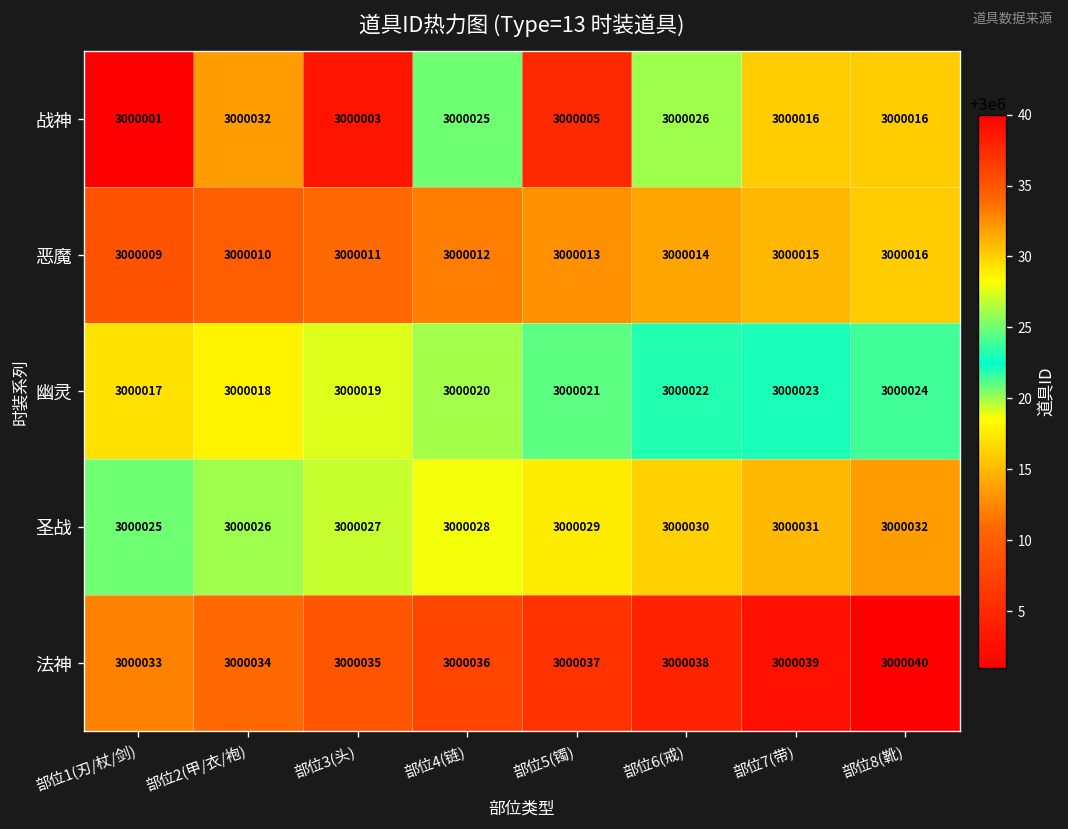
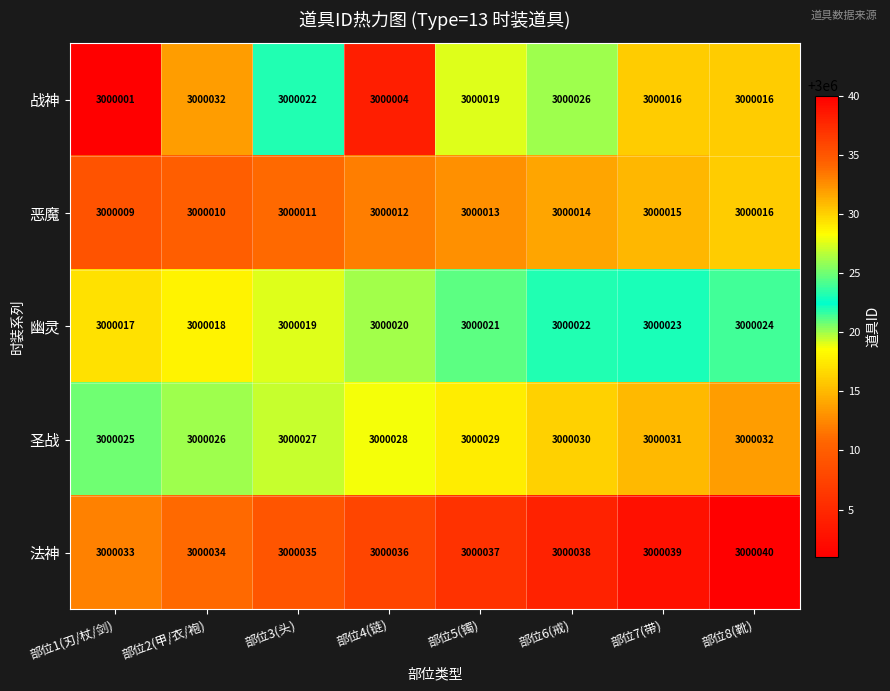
  {
    "战神": {
      "部位1(刃/杖/剑)": 3000001,
      "部位2(甲/衣/袍)": 3000032,
-     "部位3(头)": 3000003,
-     "部位4(链)": 3000025,
-     "部位5(镯)": 3000005,
+     "部位3(头)": 3000022,
+     "部位4(链)": 3000004,
+     "部位5(镯)": 3000019,
      "部位6(戒)": 3000026,
      "部位7(带)": 3000016,
      "部位8(靴)": 3000016
    },
    "恶魔": {
      "部位1(刃/杖/剑)": 3000009,
      "部位2(甲/衣/袍)": 3000010,
      "部位3(头)": 3000011,
      "部位4(链)": 3000012,
      "部位5(镯)": 3000013,
      "部位6(戒)": 3000014,
      "部位7(带)": 3000015,
      "部位8(靴)": 3000016
    },
    "幽灵": {
      "部位1(刃/杖/剑)": 3000017,
      "部位2(甲/衣/袍)": 3000018,
      "部位3(头)": 3000019,
      "部位4(链)": 3000020,
      "部位5(镯)": 3000021,
      "部位6(戒)": 3000022,
      "部位7(带)": 3000023,
      "部位8(靴)": 3000024
    },
    "圣战": {
      "部位1(刃/杖/剑)": 3000025,
      "部位2(甲/衣/袍)": 3000026,
      "部位3(头)": 3000027,
      "部位4(链)": 3000028,
      "部位5(镯)": 3000029,
      "部位6(戒)": 3000030,
      "部位7(带)": 3000031,
      "部位8(靴)": 3000032
    },
    "法神": {
      "部位1(刃/杖/剑)": 3000033,
      "部位2(甲/衣/袍)": 3000034,
      "部位3(头)": 3000035,
      "部位4(链)": 3000036,
      "部位5(镯)": 3000037,
      "部位6(戒)": 3000038,
      "部位7(带)": 3000039,
      "部位8(靴)": 3000040
    }
  }
